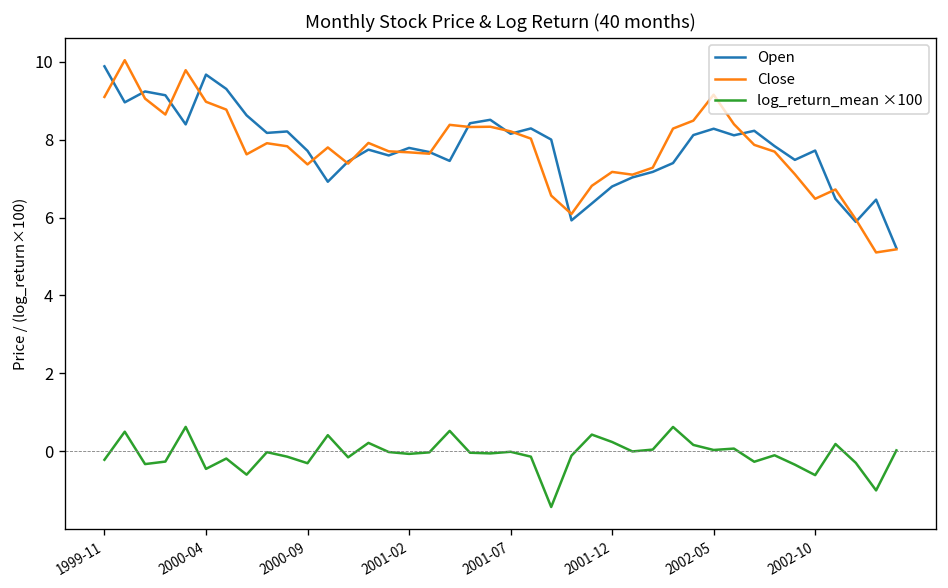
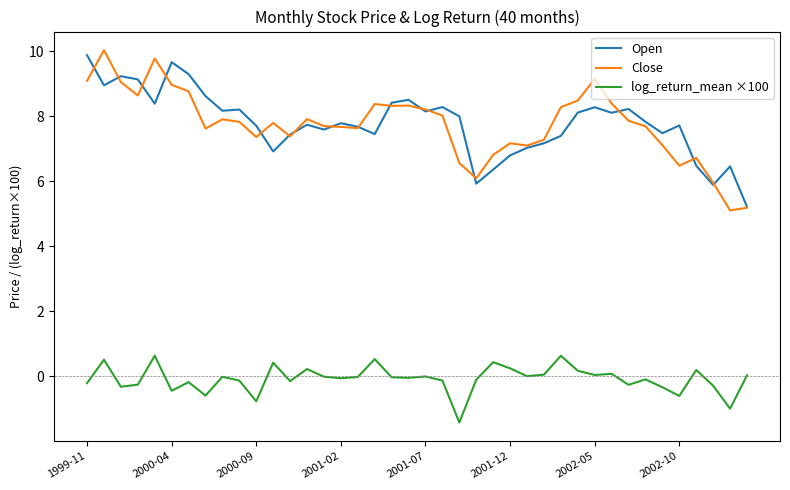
  {
    "Open": {
      "1999-11": 9.9,
      "2000-04": 9.7,
      "2000-09": 7.7,
      "2001-02": 7.8,
      "2001-12": 6.8,
      "2002-05": 8.3,
      "2002-10": 7.7
    },
    "Close": {
      "1999-11": 9.1,
      "2000-04": 9.0,
      "2000-09": 7.4,
      "2001-02": 7.7,
      "2001-12": 7.2,
      "2002-10": 6.5
    },
    "log_return_mean ×100": {
      "1999-11": -0.2,
      "2000-04": -0.4,
-     "2000-09": -0.3,
+     "2000-09": -0.8,
      "2001-02": -0.1,
      "2001-07": 0.0,
      "2001-12": 0.2,
      "2002-05": 0.0,
      "2002-10": -0.6
    }
  }
